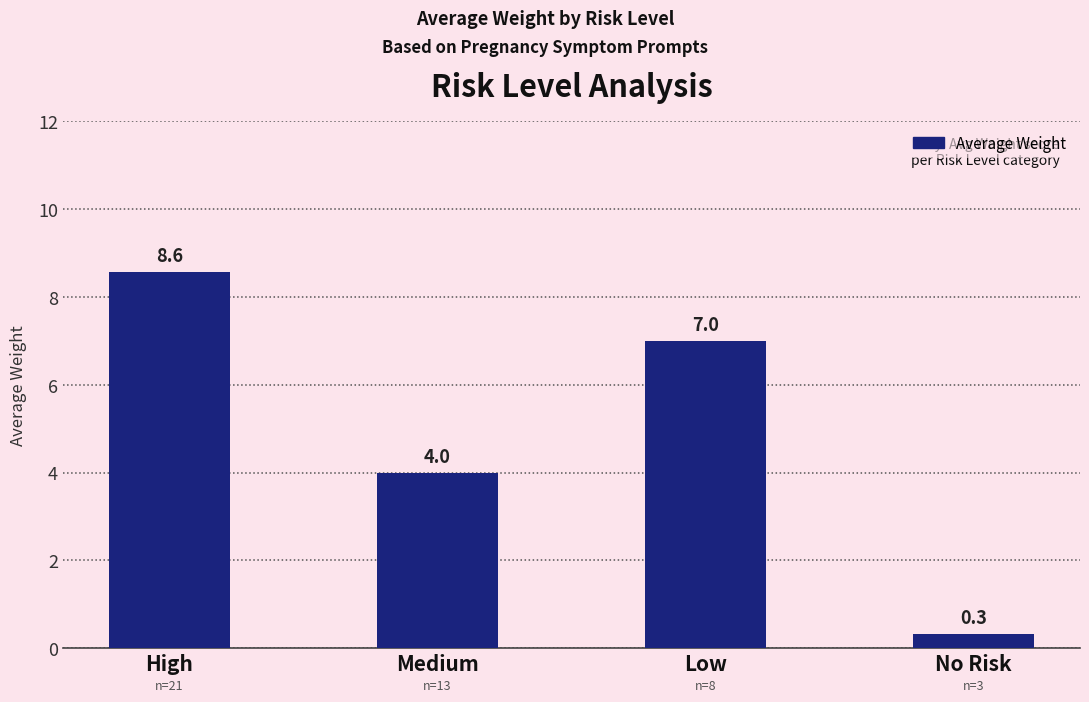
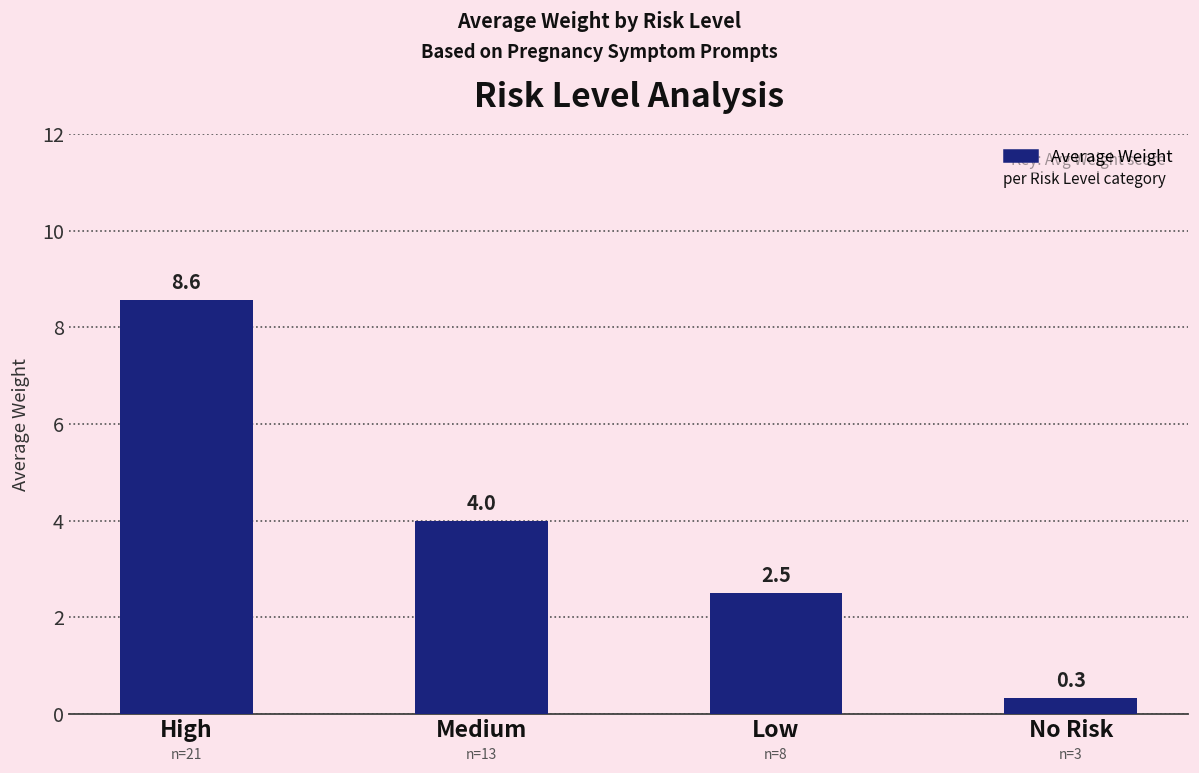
  {
    "High": 8.6,
    "Medium": 4.0,
-   "Low": 7.0,
+   "Low": 2.5,
    "No Risk": 0.3
  }
